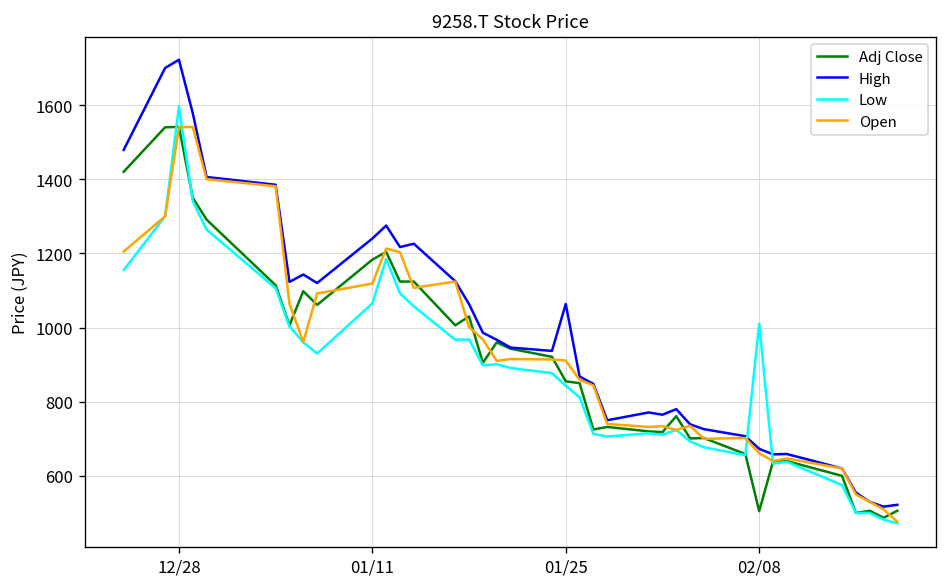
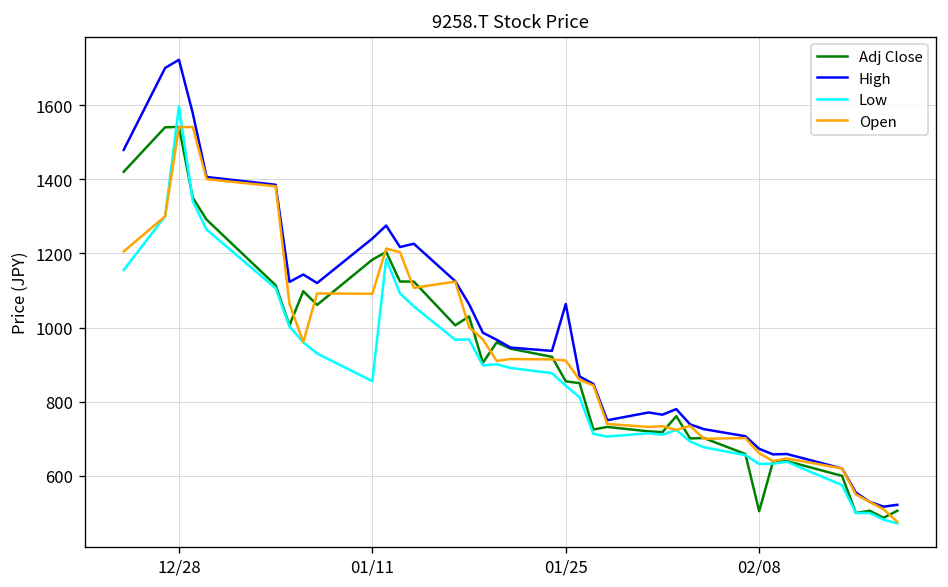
  {
    "Adj Close": {
      "01/11": 1180,
      "01/25": 860,
      "02/08": 500
    },
    "High": {
      "12/28": 1720,
      "01/11": 1240,
      "01/25": 1060,
      "02/08": 670
    },
    "Low": {
      "12/28": 1600,
-     "01/11": 1070,
+     "01/11": 860,
      "01/25": 840,
-     "02/08": 1010
+     "02/08": 630
    },
    "Open": {
-     "01/11": 1120,
+     "01/11": 1090,
      "01/25": 910,
      "02/08": 660
    }
  }
